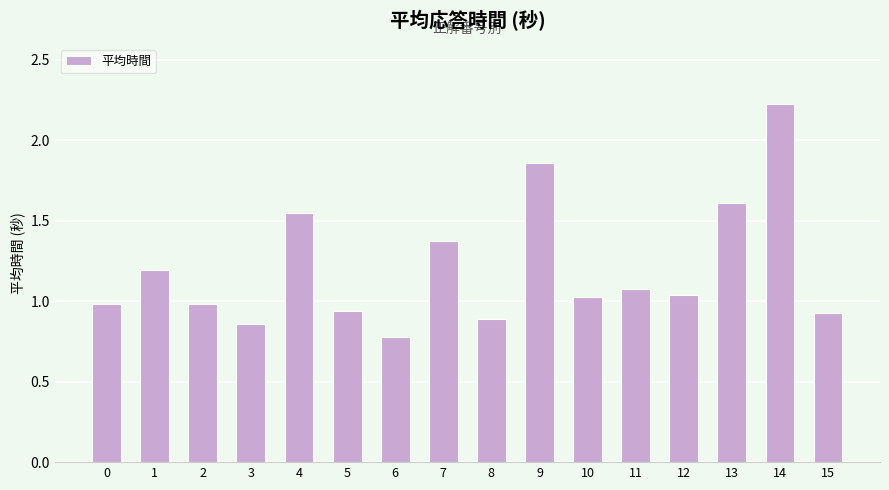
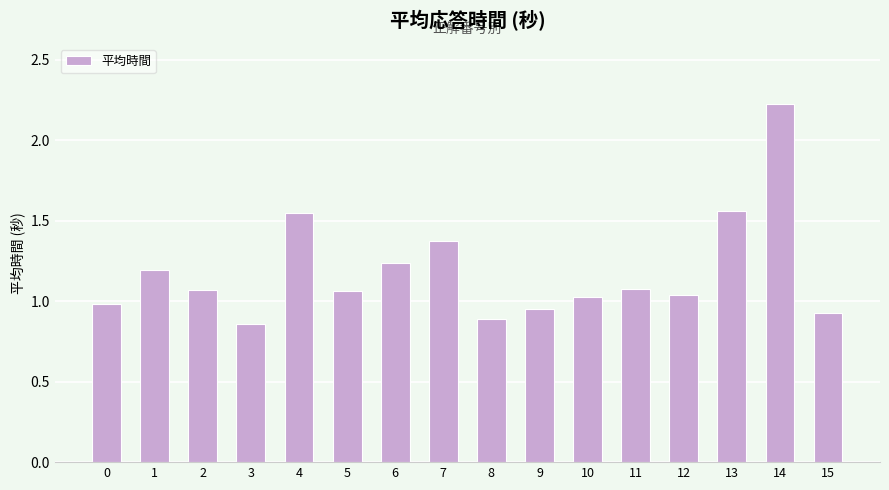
  {
    "0": 0.98,
    "1": 1.19,
-   "2": 0.98,
+   "2": 1.07,
    "3": 0.86,
    "4": 1.55,
-   "5": 0.94,
-   "6": 0.78,
+   "5": 1.07,
+   "6": 1.24,
    "7": 1.37,
    "8": 0.89,
-   "9": 1.86,
+   "9": 0.95,
    "10": 1.03,
    "11": 1.08,
    "12": 1.04,
-   "13": 1.61,
+   "13": 1.56,
    "14": 2.23,
    "15": 0.93
  }
